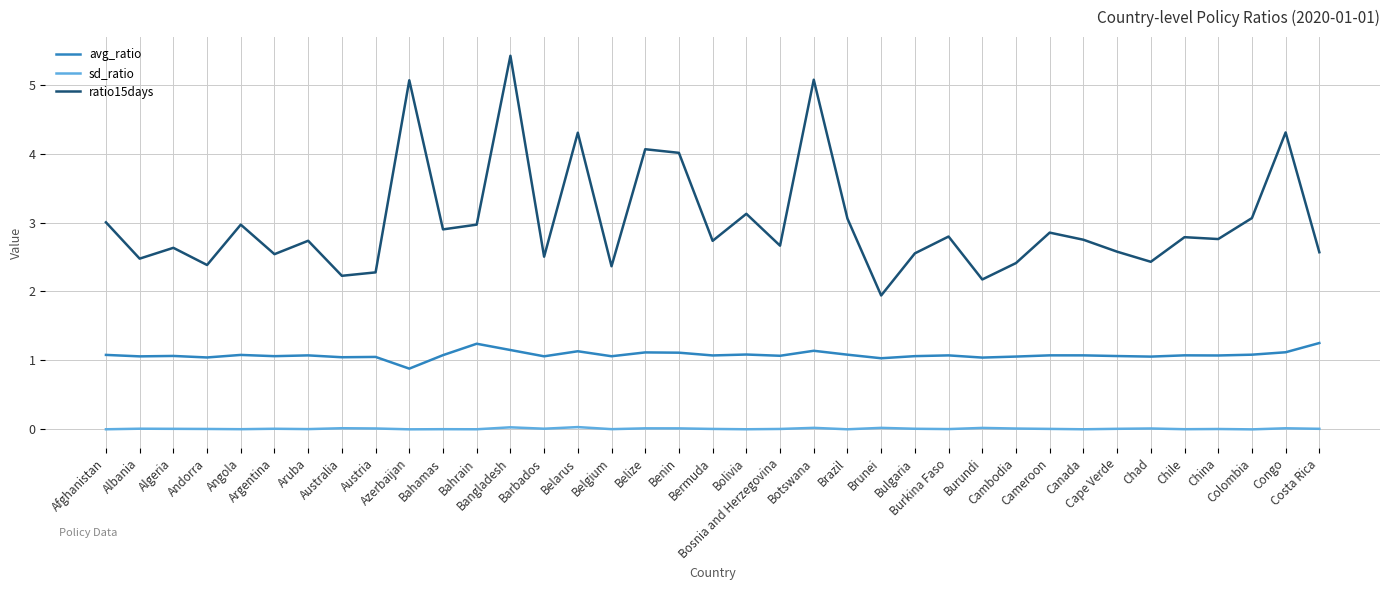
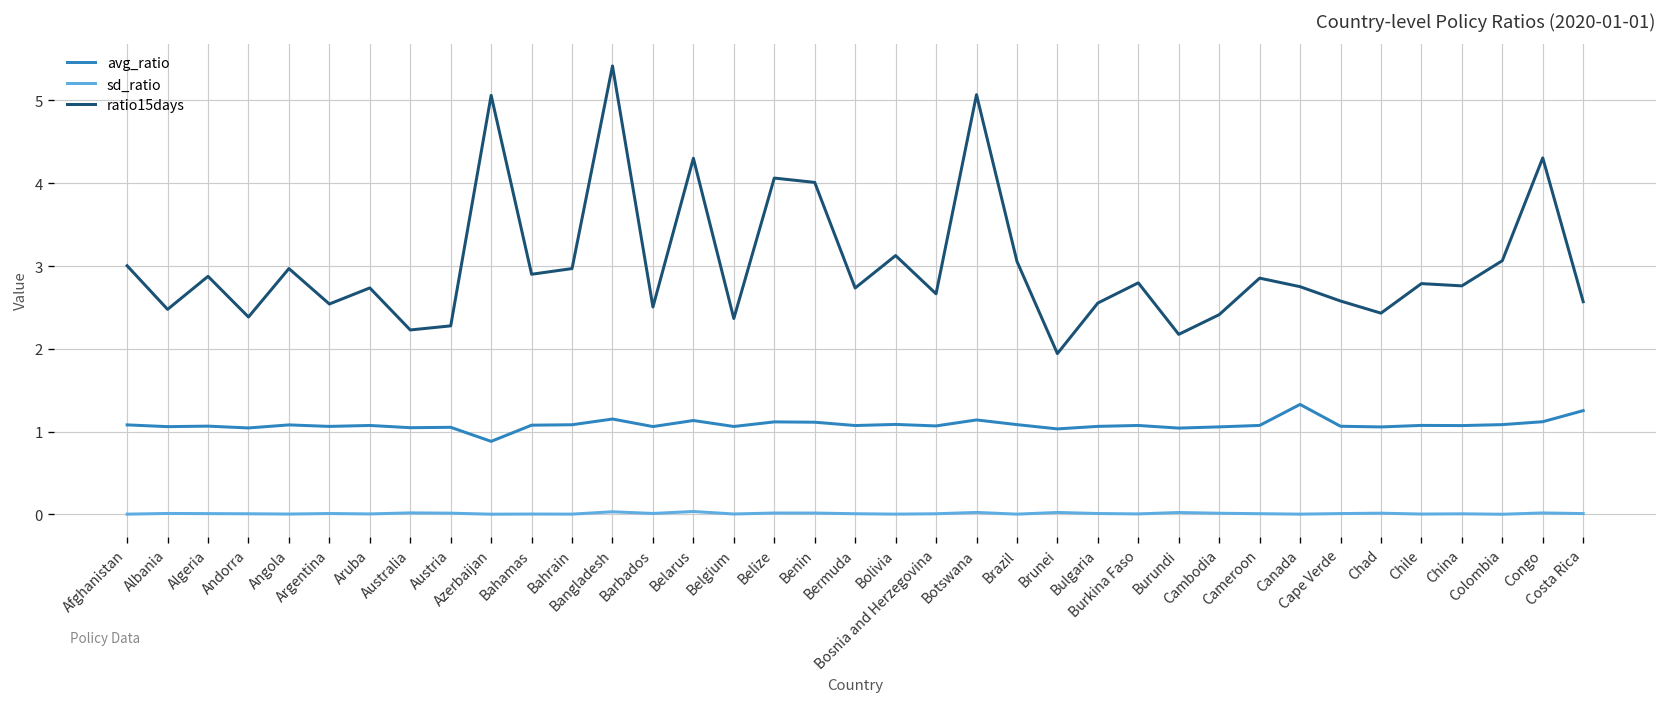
  {
    "avg_ratio": {
      "Afghanistan": 1.1,
      "Albania": 1.1,
      "Algeria": 1.1,
      "Andorra": 1.0,
      "Angola": 1.1,
      "Argentina": 1.1,
      "Aruba": 1.1,
      "Australia": 1.0,
      "Austria": 1.1,
      "Azerbaijan": 0.9,
      "Bahamas": 1.1,
-     "Bahrain": 1.2,
+     "Bahrain": 1.1,
      "Bangladesh": 1.2,
      "Barbados": 1.1,
      "Belarus": 1.1,
      "Belgium": 1.1,
      "Belize": 1.1,
      "Benin": 1.1,
      "Bermuda": 1.1,
      "Bolivia": 1.1,
      "Bosnia and Herzegovina": 1.1,
      "Botswana": 1.1,
      "Brazil": 1.1,
      "Brunei": 1.0,
      "Bulgaria": 1.1,
      "Burkina Faso": 1.1,
      "Burundi": 1.0,
      "Cambodia": 1.1,
      "Cameroon": 1.1,
-     "Canada": 1.1,
+     "Canada": 1.3,
      "Cape Verde": 1.1,
      "Chad": 1.1,
      "Chile": 1.1,
      "China": 1.1,
      "Colombia": 1.1,
      "Congo": 1.1,
      "Costa Rica": 1.3
    },
    "sd_ratio": {
      "Afghanistan": 0.0,
      "Albania": 0.0,
      "Algeria": 0.0,
      "Andorra": 0.0,
      "Angola": 0.0,
      "Argentina": 0.0,
      "Aruba": 0.0,
      "Australia": 0.0,
      "Austria": 0.0,
      "Azerbaijan": 0.0,
      "Bahamas": 0.0,
      "Bahrain": 0.0,
      "Bangladesh": 0.0,
      "Barbados": 0.0,
      "Belarus": 0.0,
      "Belgium": 0.0,
      "Belize": 0.0,
      "Benin": 0.0,
      "Bermuda": 0.0,
      "Bolivia": 0.0,
      "Bosnia and Herzegovina": 0.0,
      "Botswana": 0.0,
      "Brazil": 0.0,
      "Brunei": 0.0,
      "Bulgaria": 0.0,
      "Burkina Faso": 0.0,
      "Burundi": 0.0,
      "Cambodia": 0.0,
      "Cameroon": 0.0,
      "Canada": 0.0,
      "Cape Verde": 0.0,
      "Chad": 0.0,
      "Chile": 0.0,
      "China": 0.0,
      "Colombia": 0.0,
      "Congo": 0.0,
      "Costa Rica": 0.0
    },
    "ratio15days": {
      "Afghanistan": 3.0,
      "Albania": 2.5,
-     "Algeria": 2.6,
+     "Algeria": 2.9,
      "Andorra": 2.4,
      "Angola": 3.0,
      "Argentina": 2.5,
      "Aruba": 2.7,
      "Australia": 2.2,
      "Austria": 2.3,
      "Azerbaijan": 5.1,
      "Bahamas": 2.9,
      "Bahrain": 3.0,
      "Bangladesh": 5.4,
      "Barbados": 2.5,
      "Belarus": 4.3,
      "Belgium": 2.4,
      "Belize": 4.1,
      "Benin": 4.0,
      "Bermuda": 2.7,
      "Bolivia": 3.1,
      "Bosnia and Herzegovina": 2.7,
      "Botswana": 5.1,
      "Brazil": 3.1,
      "Brunei": 1.9,
      "Bulgaria": 2.6,
      "Burkina Faso": 2.8,
      "Burundi": 2.2,
      "Cambodia": 2.4,
      "Cameroon": 2.9,
      "Canada": 2.8,
      "Cape Verde": 2.6,
      "Chad": 2.4,
      "Chile": 2.8,
      "China": 2.8,
      "Colombia": 3.1,
      "Congo": 4.3,
      "Costa Rica": 2.6
    }
  }
